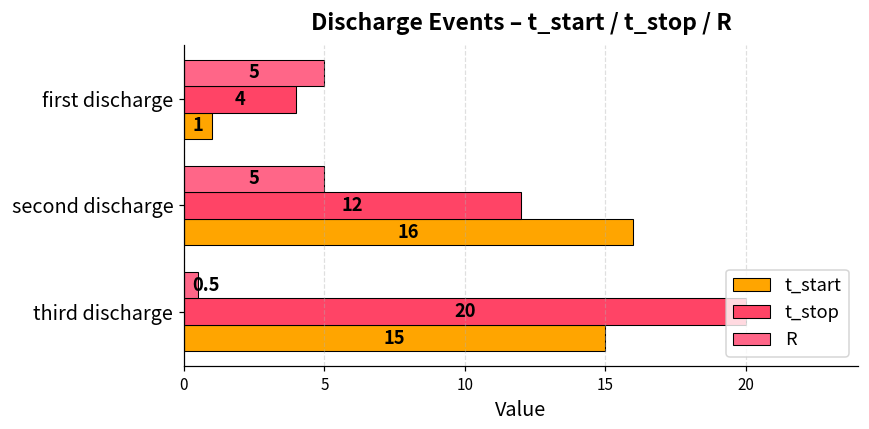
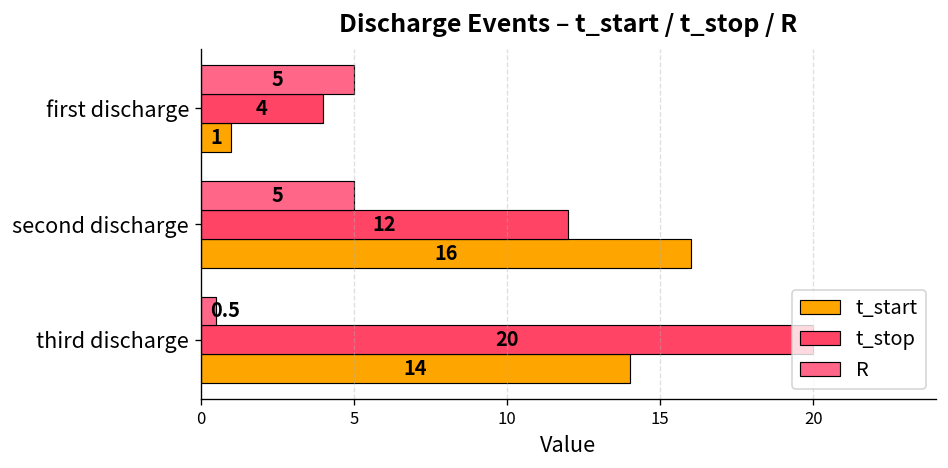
  {
    "t_start": {
      "first discharge": 1,
      "second discharge": 16,
-     "third discharge": 15
+     "third discharge": 14
    }
  }
